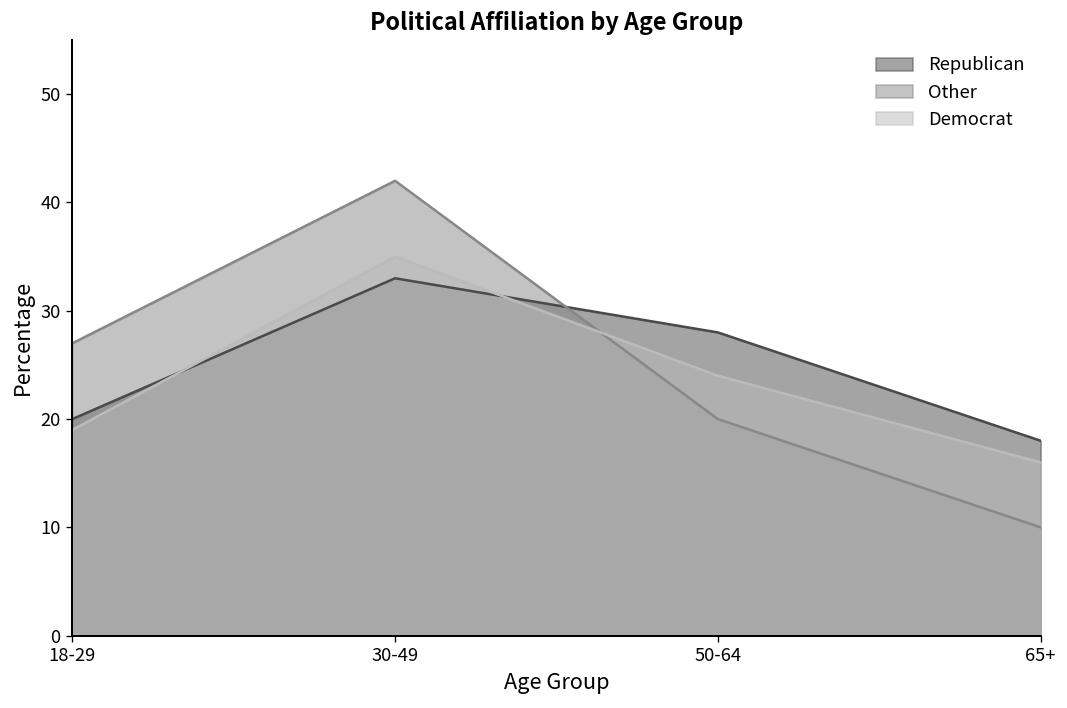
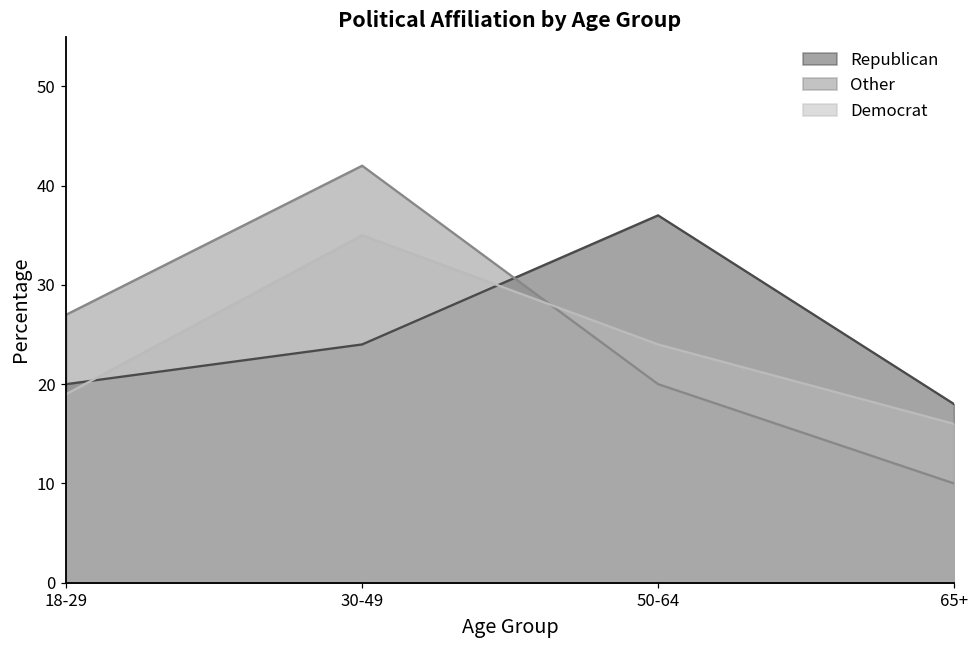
  {
    "Republican": {
      "18-29": 20,
-     "30-49": 33,
-     "50-64": 28,
+     "30-49": 24,
+     "50-64": 37,
      "65+": 18
    },
    "Other": {
      "18-29": 27,
      "30-49": 42,
      "50-64": 20,
      "65+": 10
    },
    "Democrat": {
      "18-29": 19,
      "30-49": 35,
      "50-64": 24,
      "65+": 16
    }
  }
